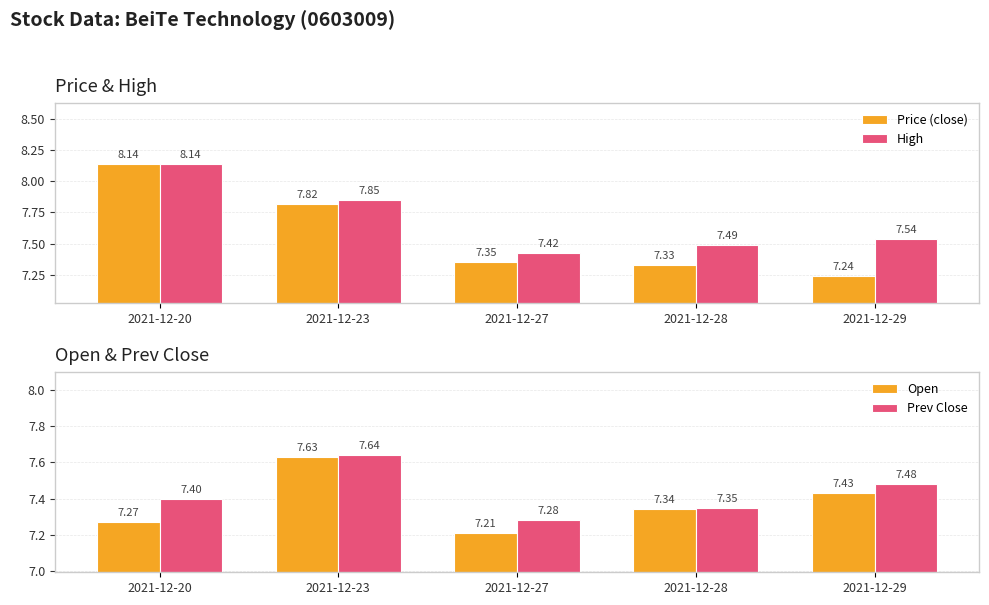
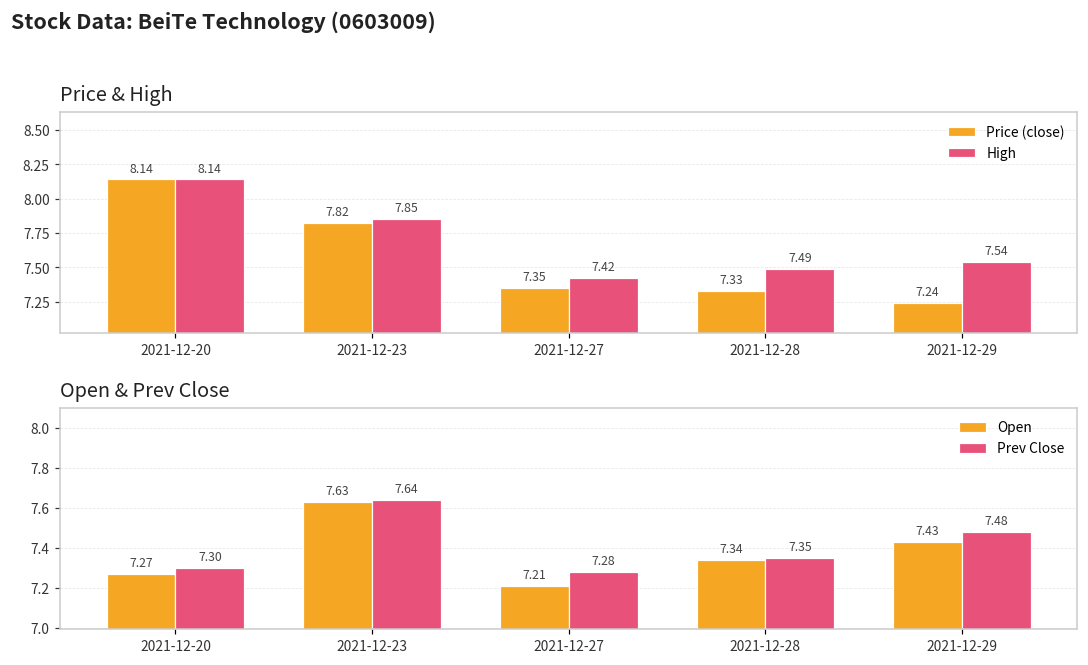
  {
    "Price & High": {
      "Price (close)": {
        "2021-12-20": 8.14,
        "2021-12-23": 7.82,
        "2021-12-27": 7.35,
        "2021-12-28": 7.33,
        "2021-12-29": 7.24
      },
      "High": {
        "2021-12-20": 8.14,
        "2021-12-23": 7.85,
        "2021-12-27": 7.42,
        "2021-12-28": 7.49,
        "2021-12-29": 7.54
      }
    },
    "Open & Prev Close": {
      "Open": {
        "2021-12-20": 7.27,
        "2021-12-23": 7.63,
        "2021-12-27": 7.21,
        "2021-12-28": 7.34,
        "2021-12-29": 7.43
      },
      "Prev Close": {
-       "2021-12-20": 7.40,
+       "2021-12-20": 7.30,
        "2021-12-23": 7.64,
        "2021-12-27": 7.28,
        "2021-12-28": 7.35,
        "2021-12-29": 7.48
      }
    }
  }
